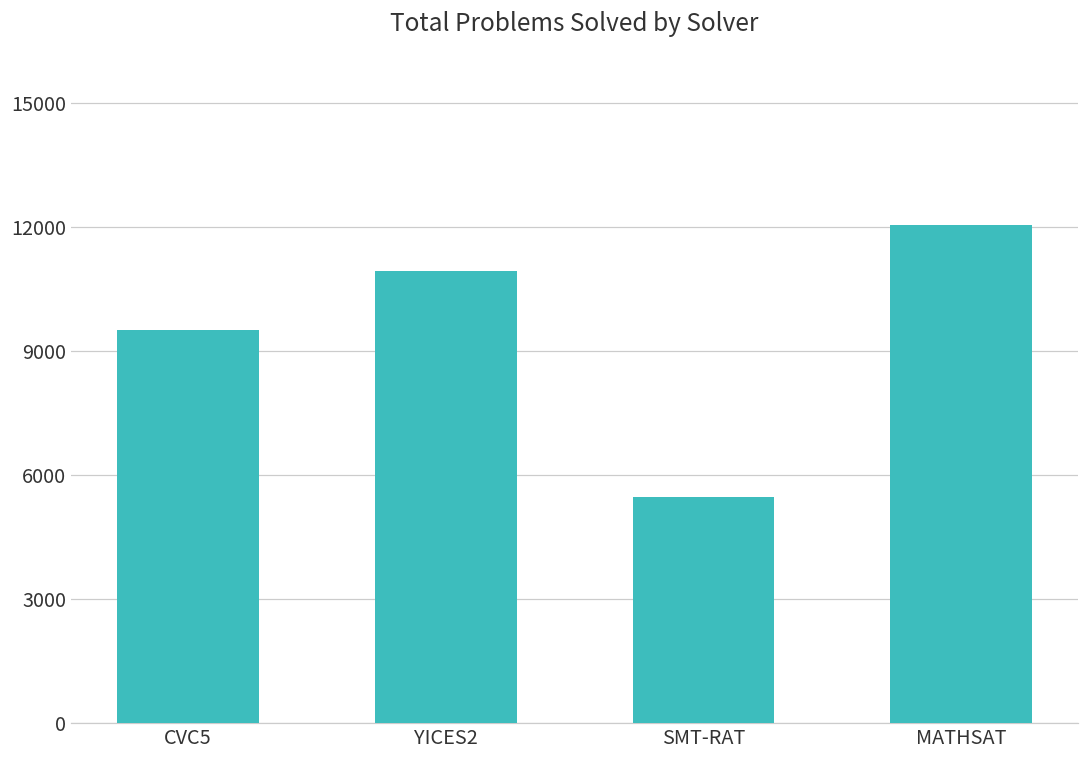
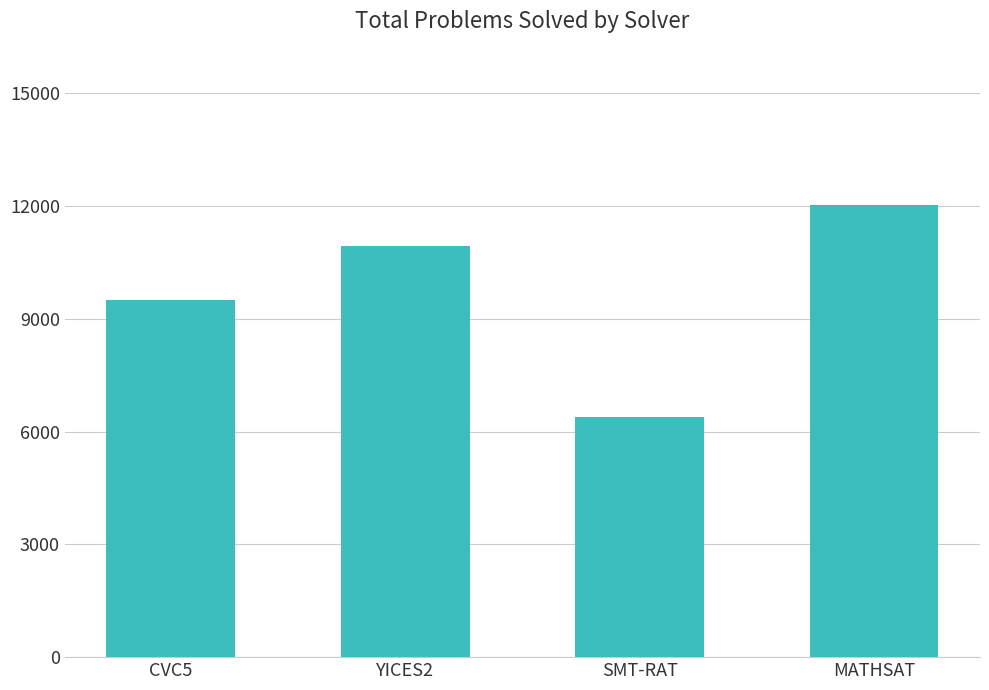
  {
    "CVC5": 9500,
    "YICES2": 10900,
-   "SMT-RAT": 5500,
+   "SMT-RAT": 6400,
    "MATHSAT": 12000
  }
